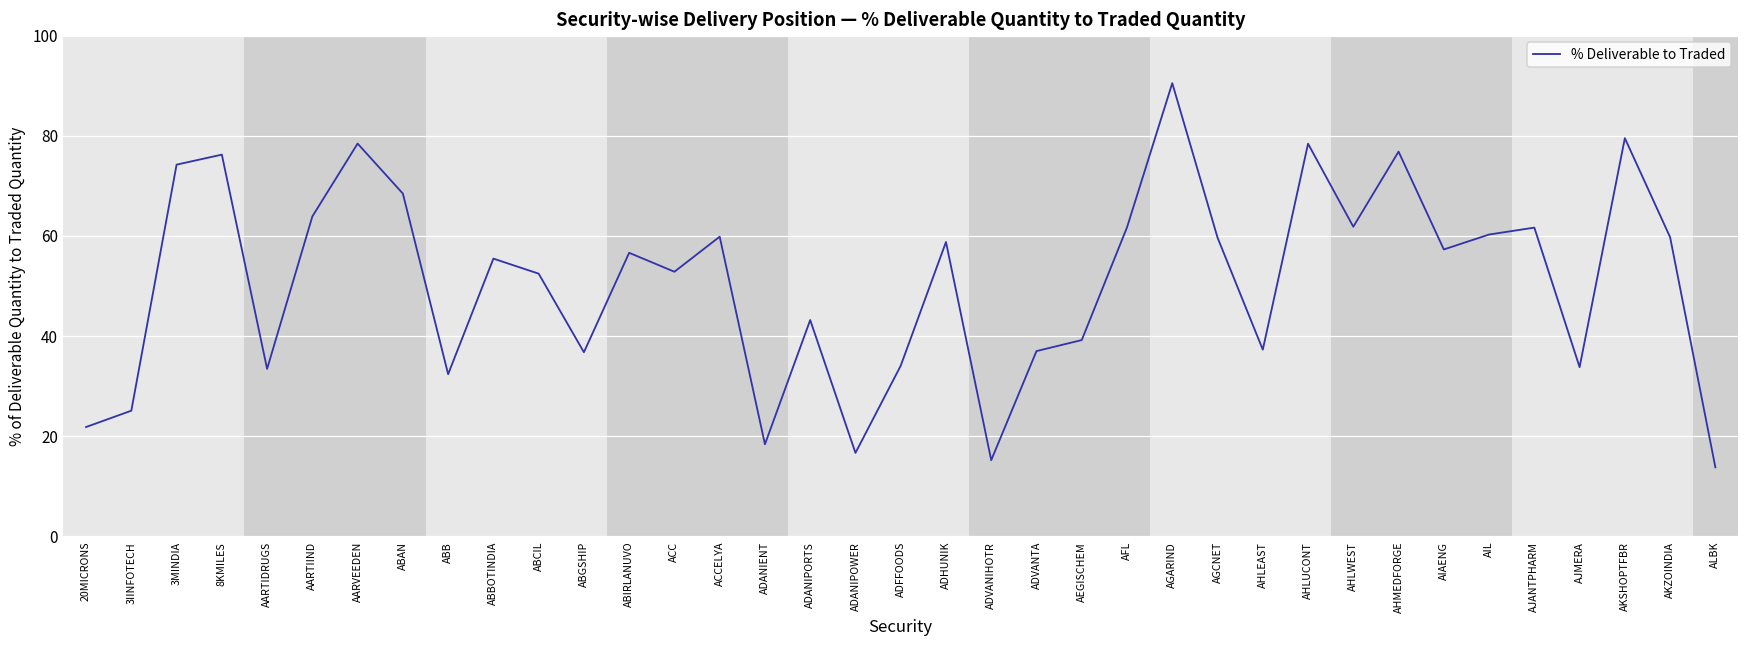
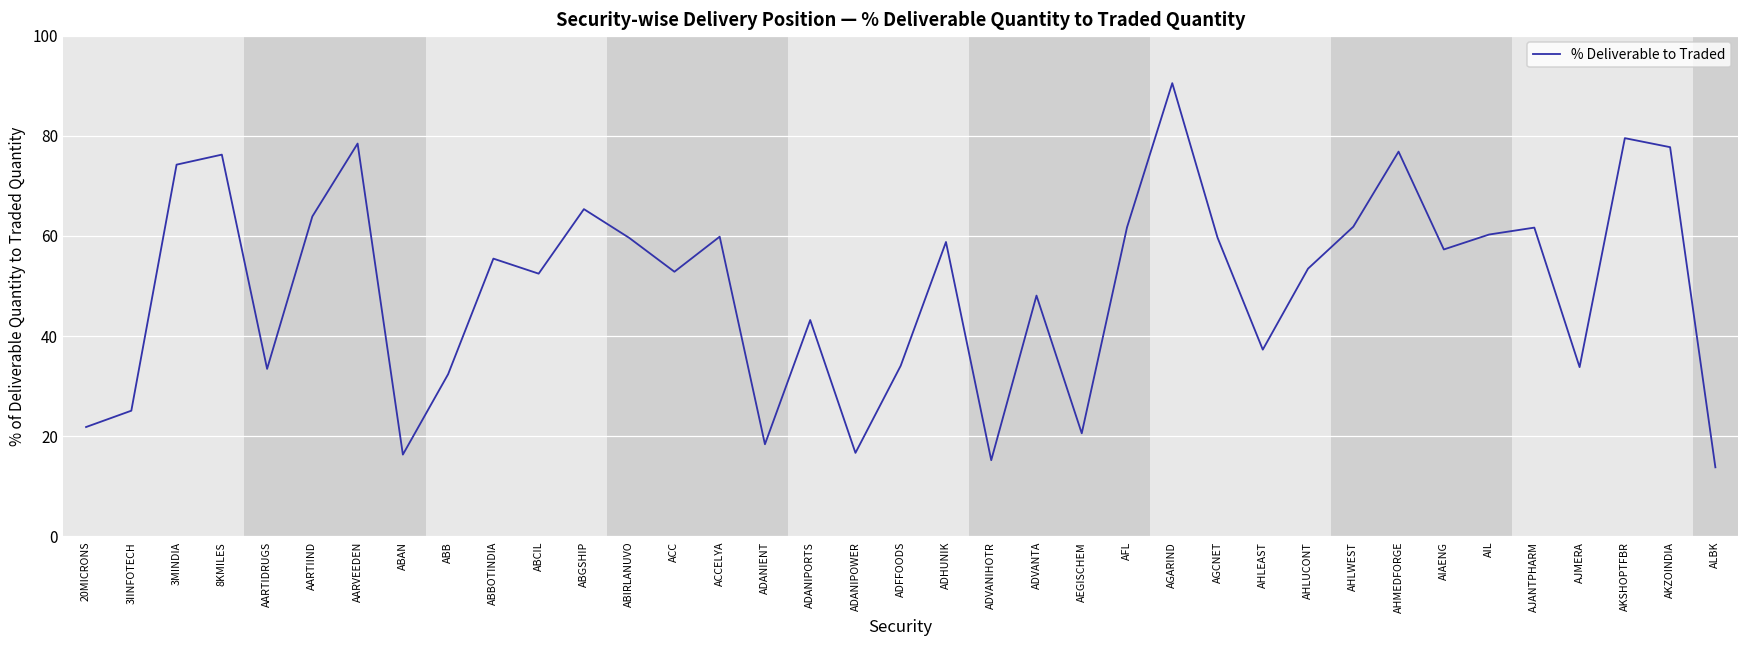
  {
    "20MICRONS": 22,
    "3IINFOTECH": 25,
    "3MINDIA": 74,
    "8KMILES": 76,
    "AARTIDRUGS": 33,
    "AARTIIND": 64,
    "AARVEEDEN": 78,
-   "ABAN": 68,
+   "ABAN": 16,
    "ABB": 32,
    "ABBOTINDIA": 55,
    "ABCIL": 52,
-   "ABGSHIP": 37,
-   "ABIRLANUVO": 57,
+   "ABGSHIP": 65,
+   "ABIRLANUVO": 60,
    "ACC": 53,
    "ACCELYA": 60,
    "ADANIENT": 18,
    "ADANIPORTS": 43,
    "ADANIPOWER": 17,
    "ADFFOODS": 34,
    "ADHUNIK": 59,
    "ADVANIHOTR": 15,
-   "ADVANTA": 37,
-   "AEGISCHEM": 39,
+   "ADVANTA": 48,
+   "AEGISCHEM": 21,
    "AFL": 62,
    "AGARIND": 91,
    "AGCNET": 60,
    "AHLEAST": 37,
-   "AHLUCONT": 78,
+   "AHLUCONT": 53,
    "AHLWEST": 62,
    "AHMEDFORGE": 77,
    "AIAENG": 57,
    "AIL": 60,
    "AJANTPHARM": 62,
    "AJMERA": 34,
    "AKSHOPTFBR": 80,
-   "AKZOINDIA": 60,
+   "AKZOINDIA": 78,
    "ALBK": 14
  }
